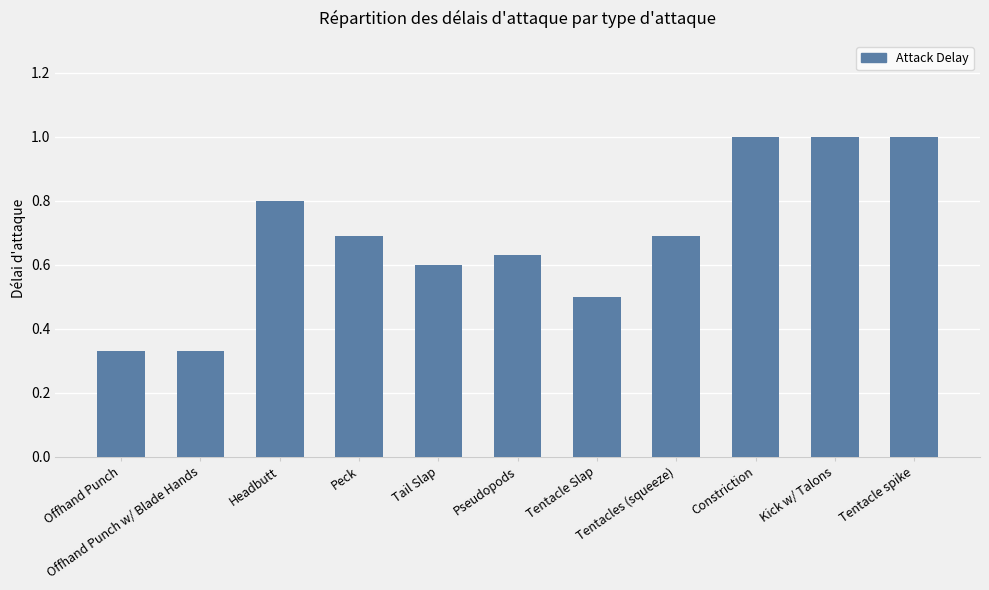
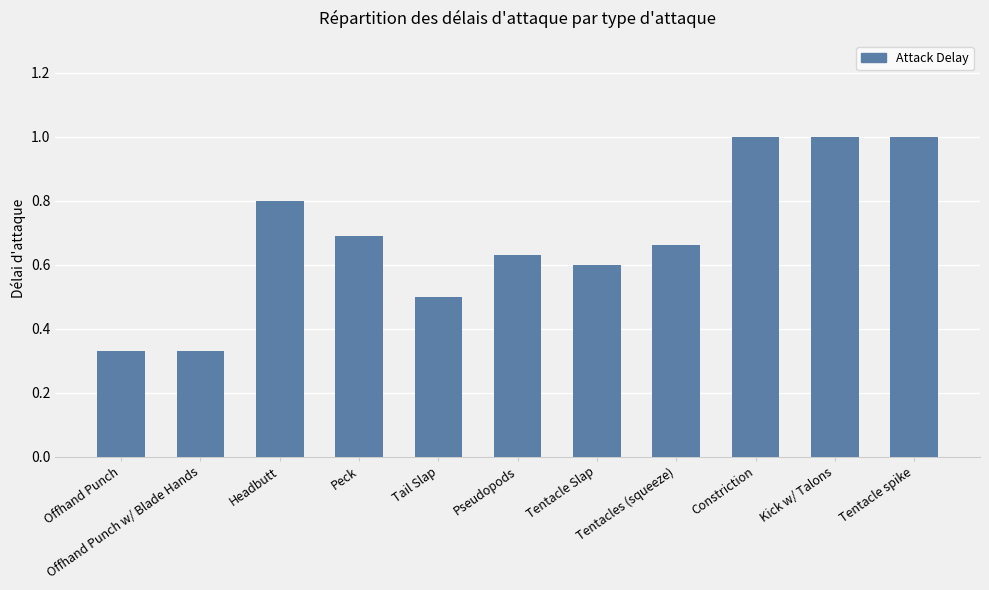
  {
    "Offhand Punch": 0.33,
    "Offhand Punch w/ Blade Hands": 0.33,
    "Headbutt": 0.80,
    "Peck": 0.69,
-   "Tail Slap": 0.6,
+   "Tail Slap": 0.5,
    "Pseudopods": 0.63,
-   "Tentacle Slap": 0.5,
-   "Tentacles (squeeze)": 0.69,
+   "Tentacle Slap": 0.6,
+   "Tentacles (squeeze)": 0.66,
    "Constriction": 1.00,
    "Kick w/ Talons": 1.00,
    "Tentacle spike": 1.00
  }
